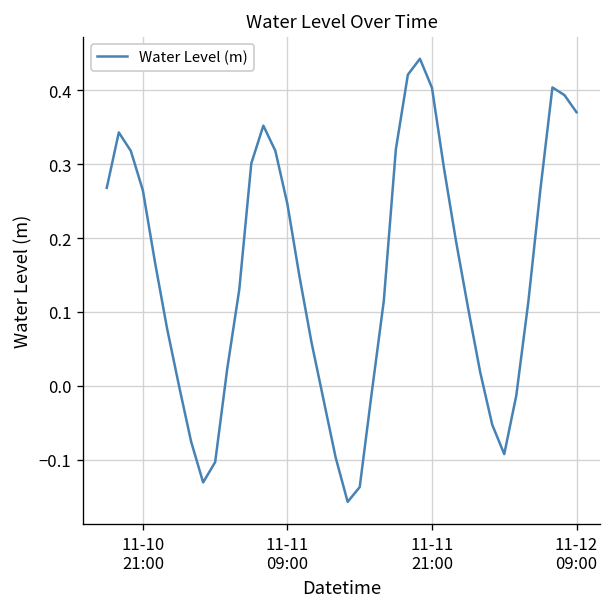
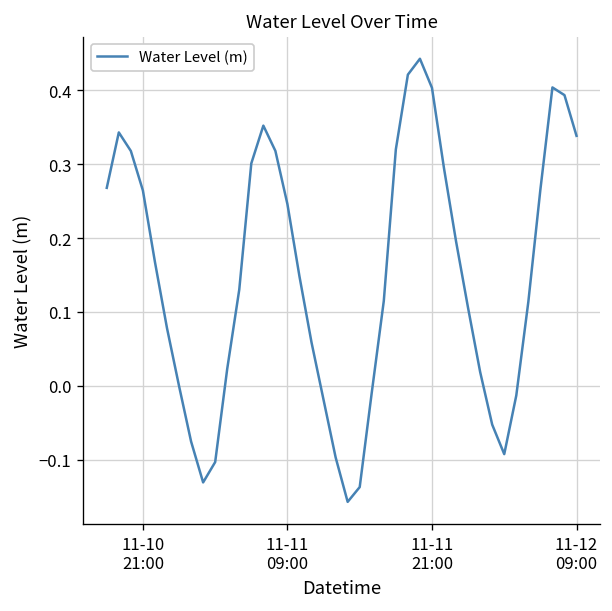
  {
    "11-10 21:00": 0.26,
    "11-11 09:00": 0.25,
    "11-11 21:00": 0.40,
-   "11-12 09:00": 0.37
+   "11-12 09:00": 0.34
  }
